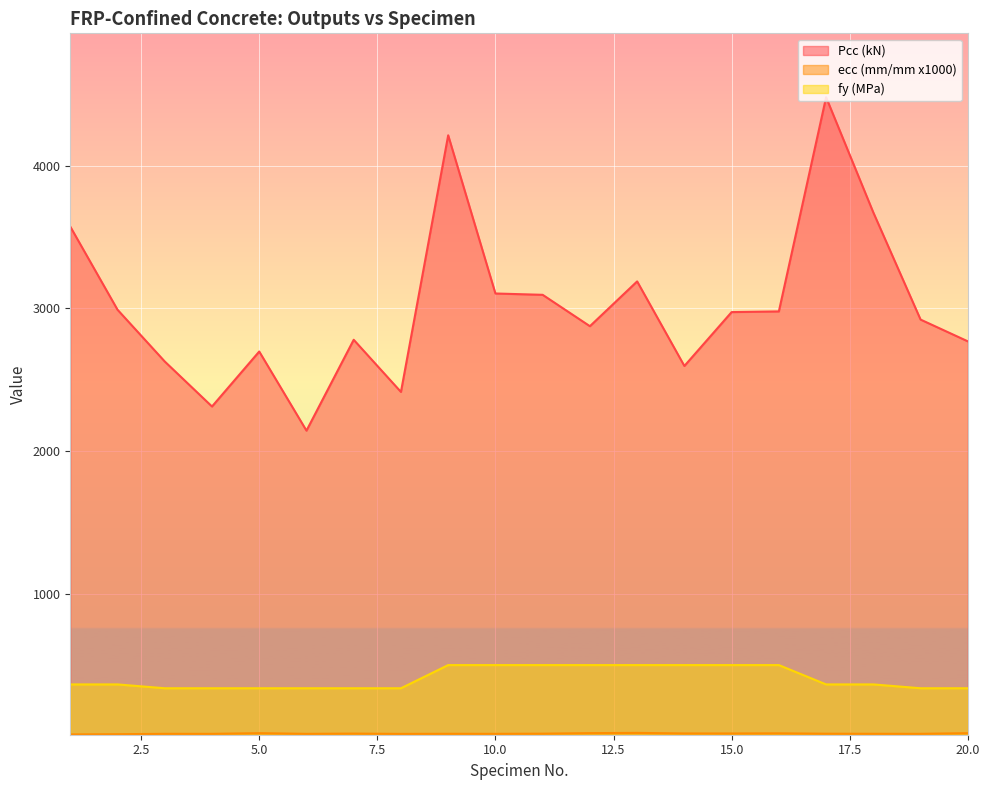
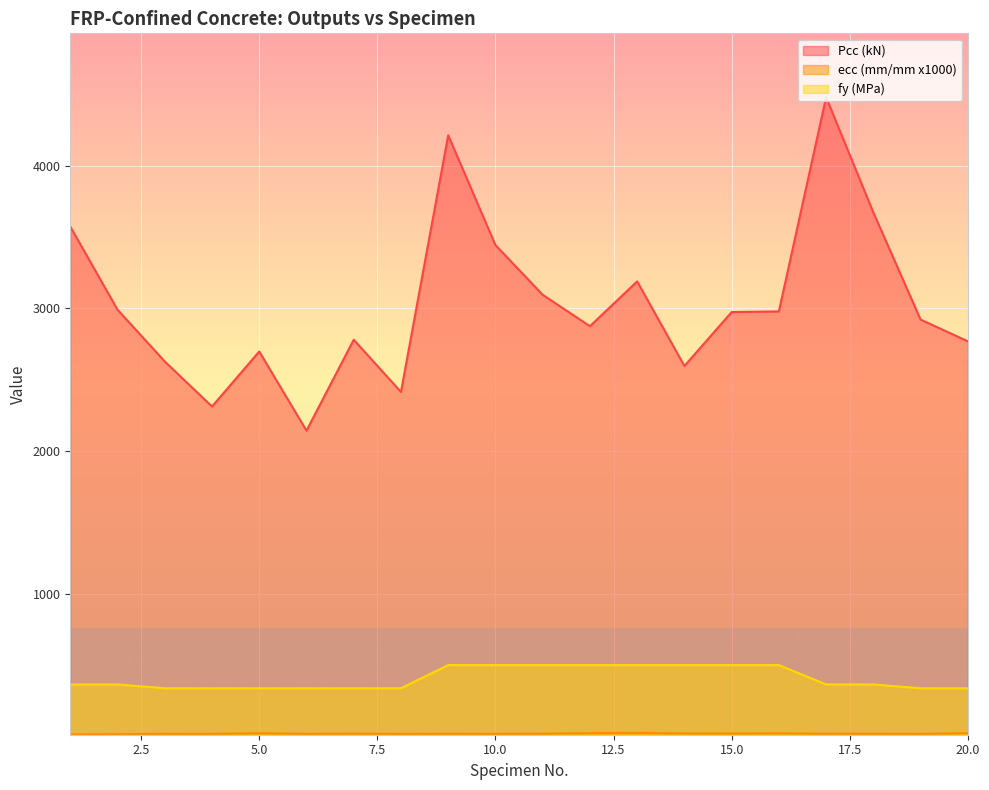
  {
    "Pcc (kN)": {
      "5.0": 2700,
-     "10.0": 3100,
+     "10.0": 3440,
      "15.0": 2970,
      "20.0": 2770
    }
  }
